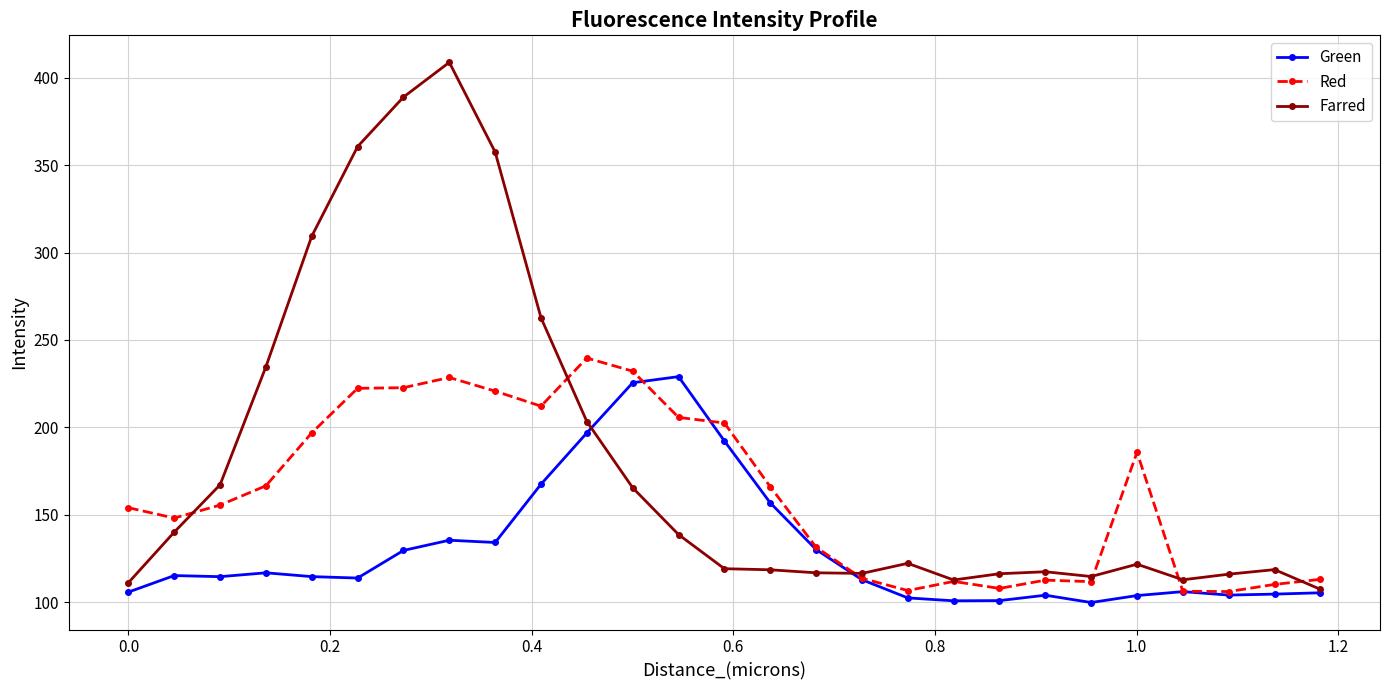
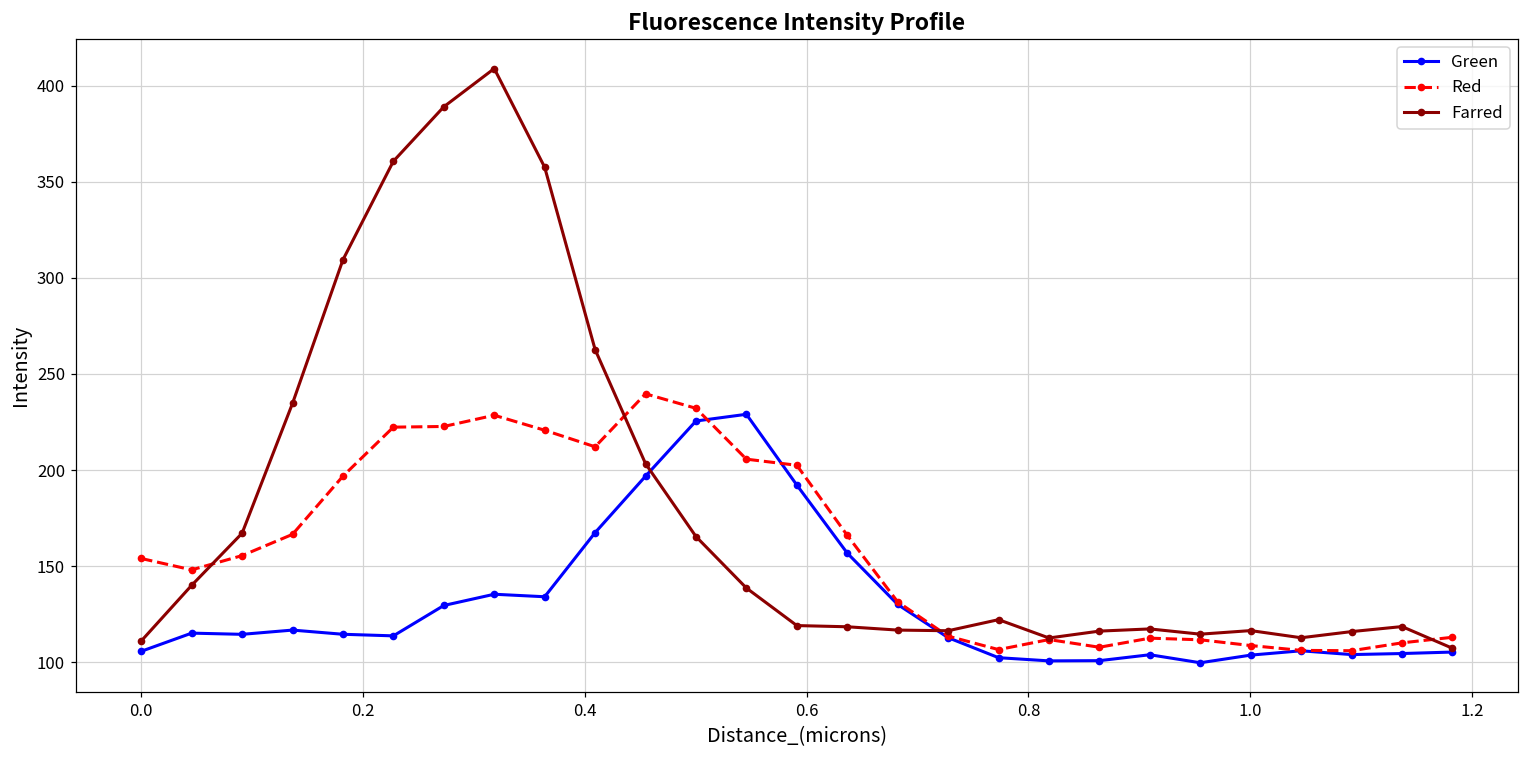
  {
    "Green": {
      "0.0": 106,
      "1.0": 104
    },
    "Red": {
      "0.0": 154,
-     "1.0": 186
+     "1.0": 109
    },
    "Farred": {
      "0.0": 111,
-     "1.0": 122
+     "1.0": 116
    }
  }
